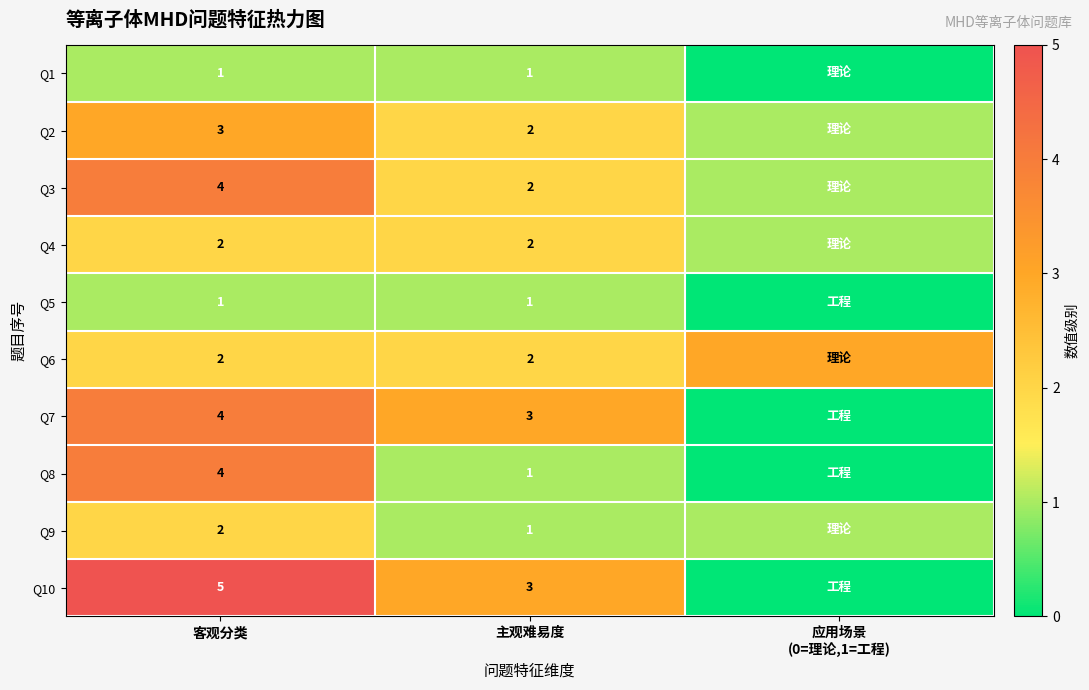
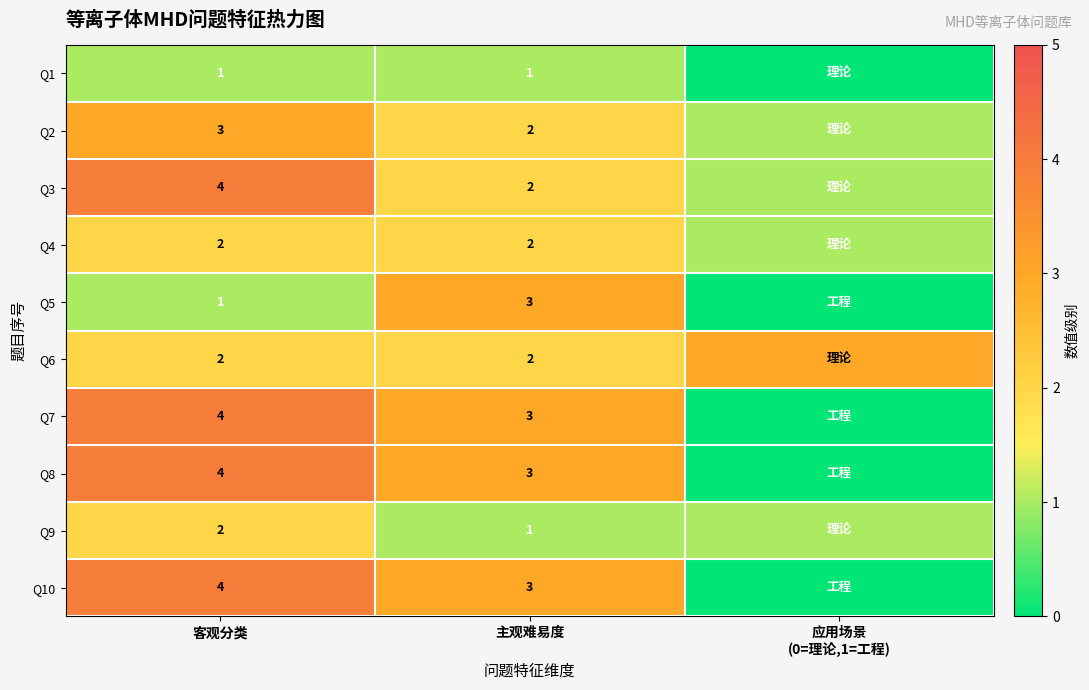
  {
    "Q1": {
      "客观分类": 1,
      "主观难易度": 1
    },
    "Q2": {
      "客观分类": 3,
      "主观难易度": 2
    },
    "Q3": {
      "客观分类": 4,
      "主观难易度": 2
    },
    "Q4": {
      "客观分类": 2,
      "主观难易度": 2
    },
    "Q5": {
      "客观分类": 1,
-     "主观难易度": 1
+     "主观难易度": 3
    },
    "Q6": {
      "客观分类": 2,
      "主观难易度": 2
    },
    "Q7": {
      "客观分类": 4,
      "主观难易度": 3
    },
    "Q8": {
      "客观分类": 4,
-     "主观难易度": 1
+     "主观难易度": 3
    },
    "Q9": {
      "客观分类": 2,
      "主观难易度": 1
    },
    "Q10": {
-     "客观分类": 5,
+     "客观分类": 4,
      "主观难易度": 3
    }
  }
